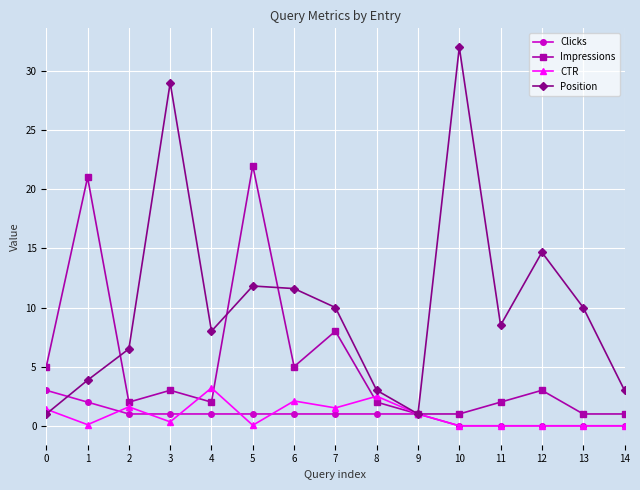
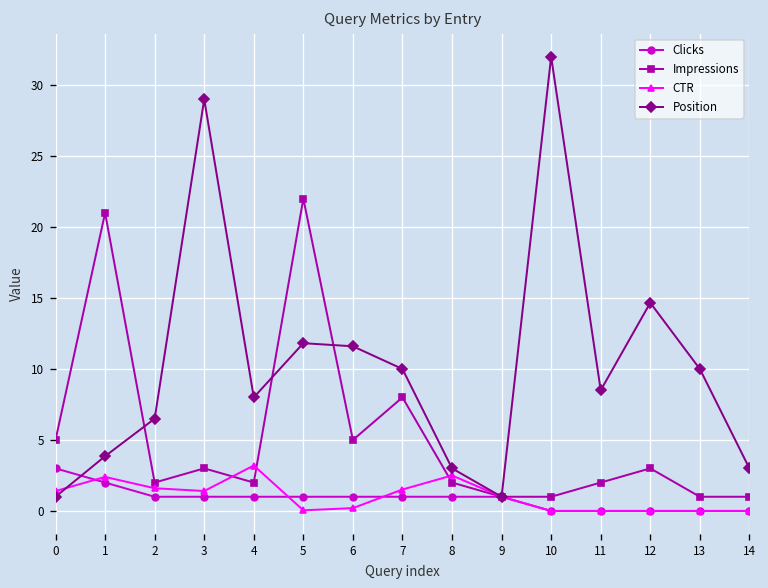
  {
    "CTR": {
      "0": 1.4,
-     "1": 0.1,
+     "1": 2.4,
      "2": 1.6,
-     "3": 0.3,
+     "3": 1.4,
      "4": 3.2,
      "5": 0.0,
-     "6": 2.1,
+     "6": 0.2,
      "7": 1.5,
      "8": 2.5
    }
  }
